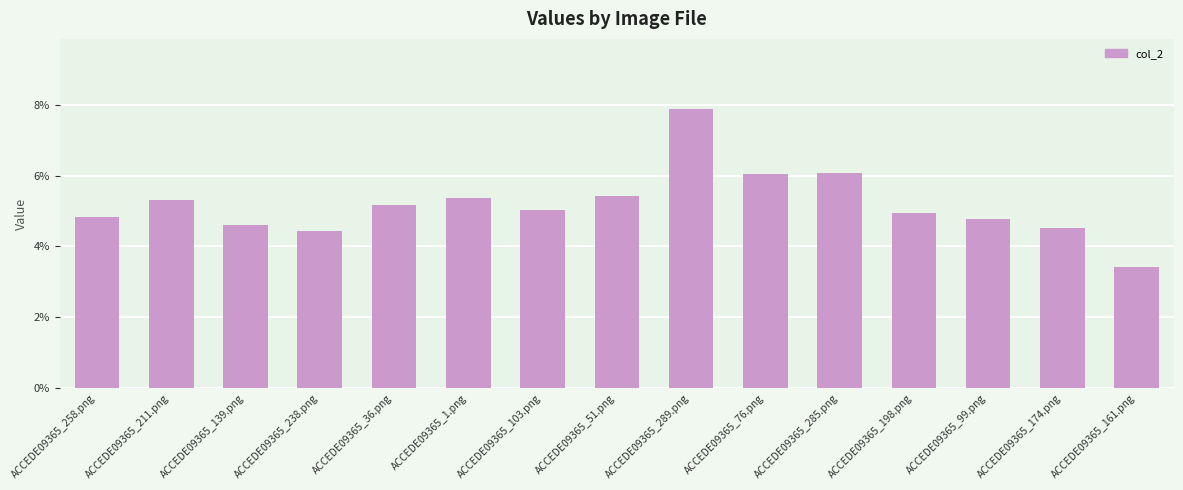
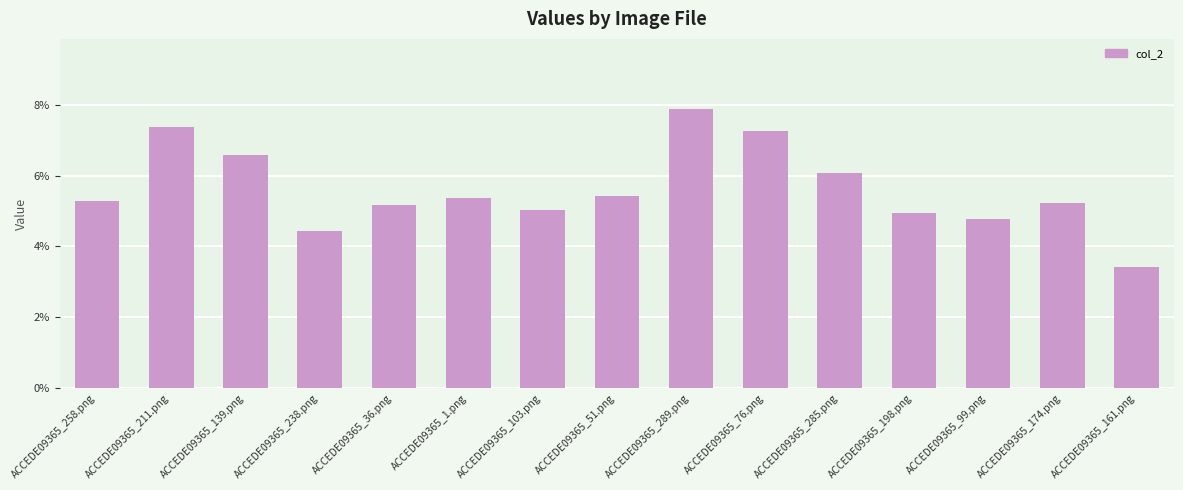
  {
-   "ACCEDE09365_258.png": "4.8%",
-   "ACCEDE09365_211.png": "5.3%",
-   "ACCEDE09365_139.png": "4.6%",
+   "ACCEDE09365_258.png": "5.3%",
+   "ACCEDE09365_211.png": "7.4%",
+   "ACCEDE09365_139.png": "6.6%",
    "ACCEDE09365_238.png": "4.4%",
    "ACCEDE09365_36.png": "5.2%",
    "ACCEDE09365_1.png": "5.4%",
    "ACCEDE09365_103.png": "5.0%",
    "ACCEDE09365_51.png": "5.4%",
    "ACCEDE09365_289.png": "7.9%",
-   "ACCEDE09365_76.png": "6.0%",
+   "ACCEDE09365_76.png": "7.3%",
    "ACCEDE09365_285.png": "6.1%",
    "ACCEDE09365_198.png": "4.9%",
    "ACCEDE09365_99.png": "4.8%",
-   "ACCEDE09365_174.png": "4.5%",
+   "ACCEDE09365_174.png": "5.2%",
    "ACCEDE09365_161.png": "3.4%"
  }
